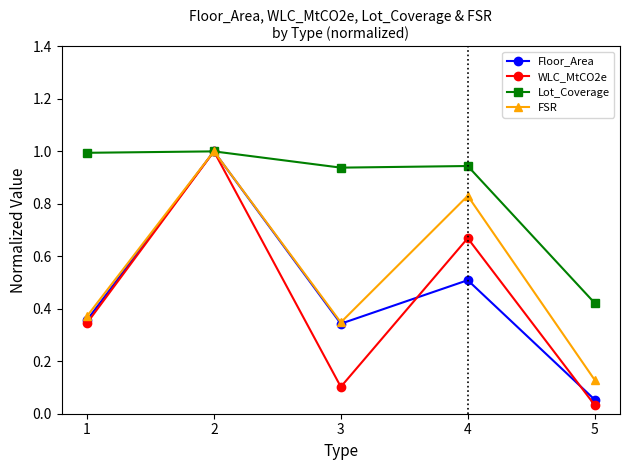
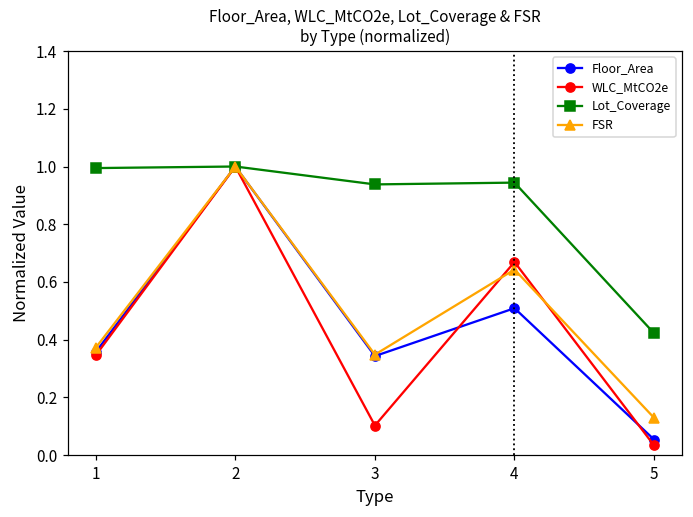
  {
    "Floor_Area": {
      "1": 0.36,
      "4": 0.51,
      "5": 0.05
    },
    "WLC_MtCO2e": {
      "1": 0.35,
      "3": 0.10,
      "4": 0.67,
      "5": 0.03
    },
    "Lot_Coverage": {
      "1": 0.99,
      "3": 0.94,
      "4": 0.94,
      "5": 0.42
    },
    "FSR": {
      "1": 0.37,
-     "4": 0.83,
+     "4": 0.64,
      "5": 0.13
    }
  }
